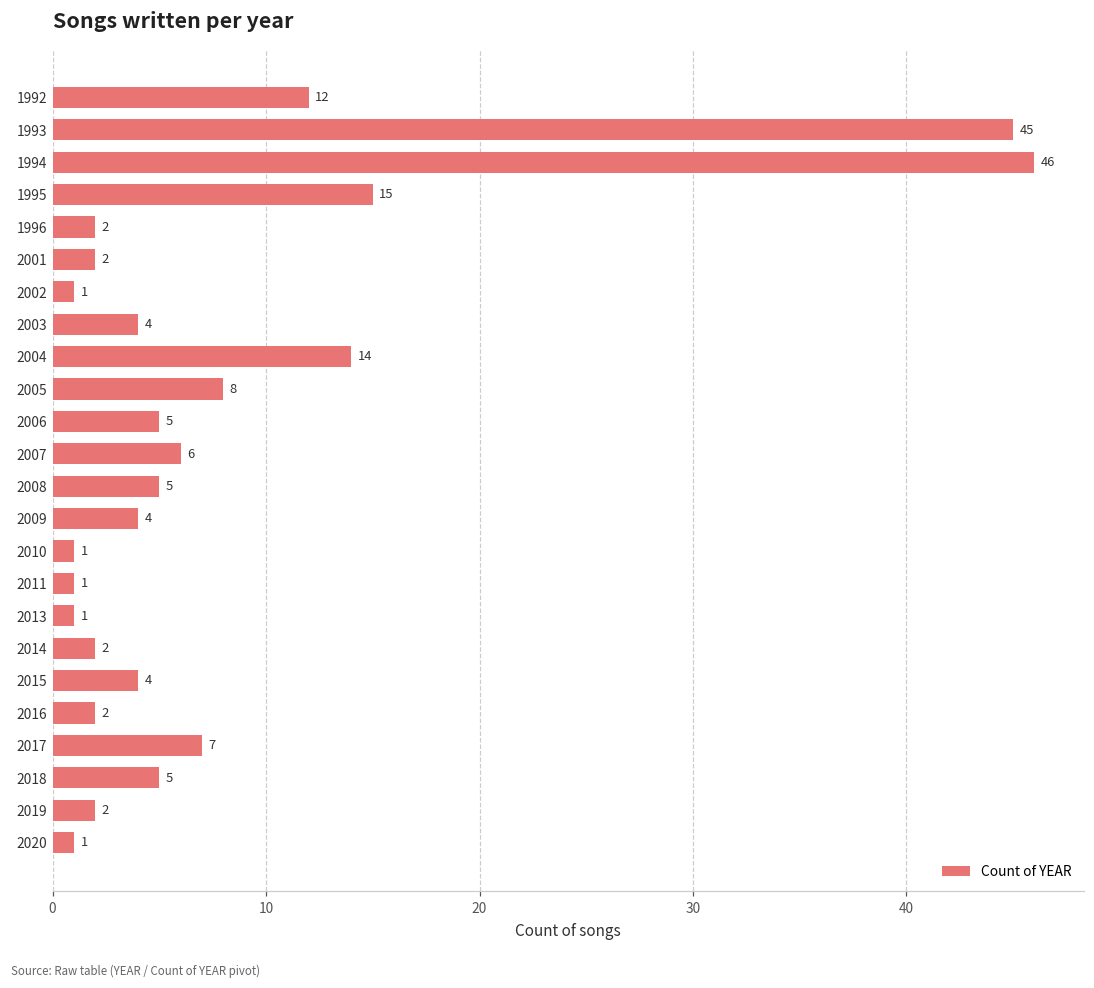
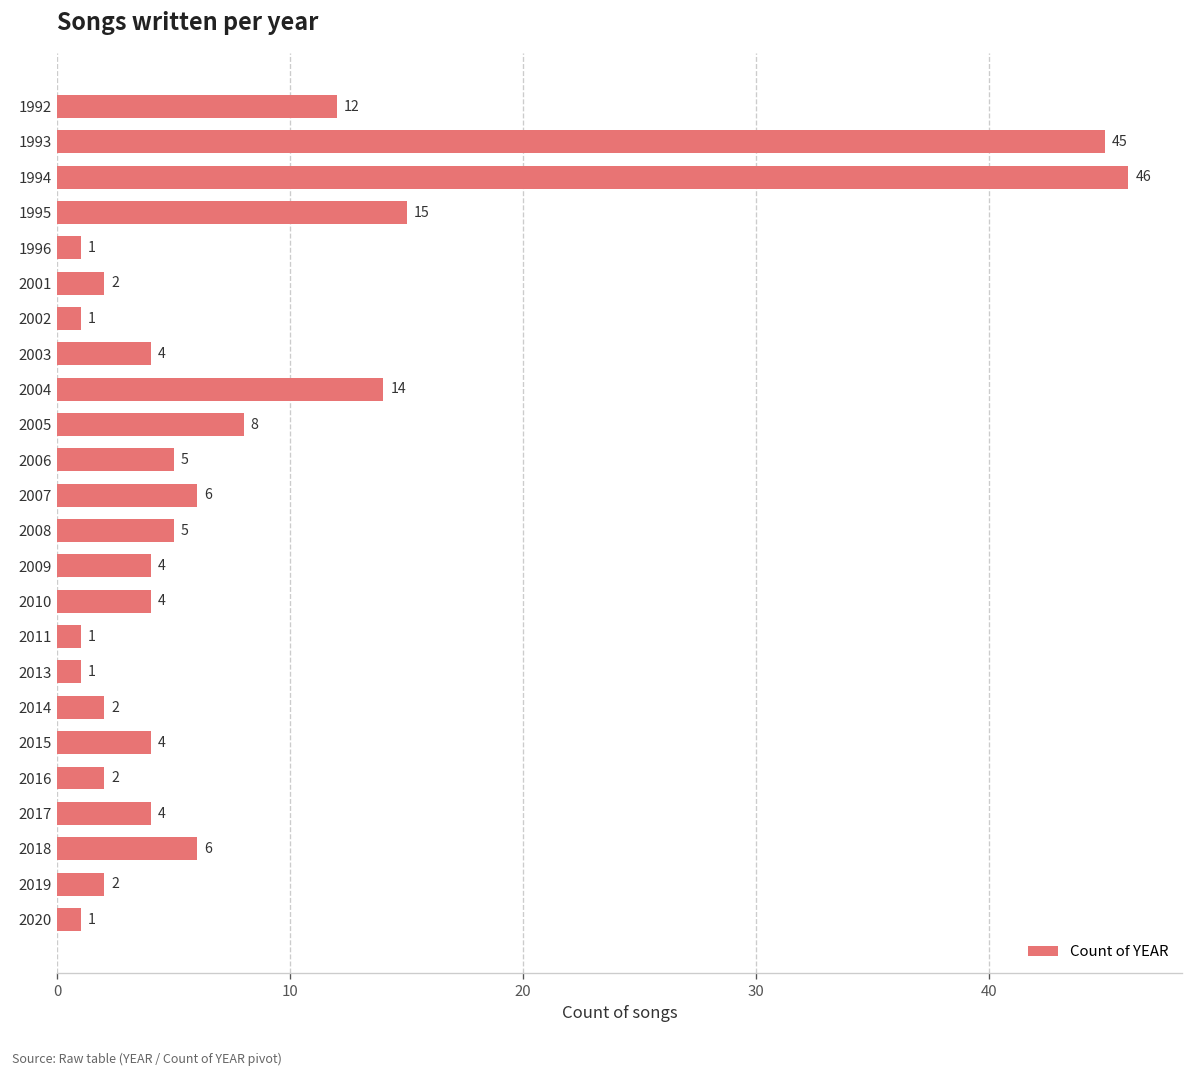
  {
    "1992": 12,
    "1993": 45,
    "1994": 46,
    "1995": 15,
-   "1996": 2,
+   "1996": 1,
    "2001": 2,
    "2002": 1,
    "2003": 4,
    "2004": 14,
    "2005": 8,
    "2006": 5,
    "2007": 6,
    "2008": 5,
    "2009": 4,
-   "2010": 1,
+   "2010": 4,
    "2011": 1,
    "2013": 1,
    "2014": 2,
    "2015": 4,
    "2016": 2,
-   "2017": 7,
-   "2018": 5,
+   "2017": 4,
+   "2018": 6,
    "2019": 2,
    "2020": 1
  }
